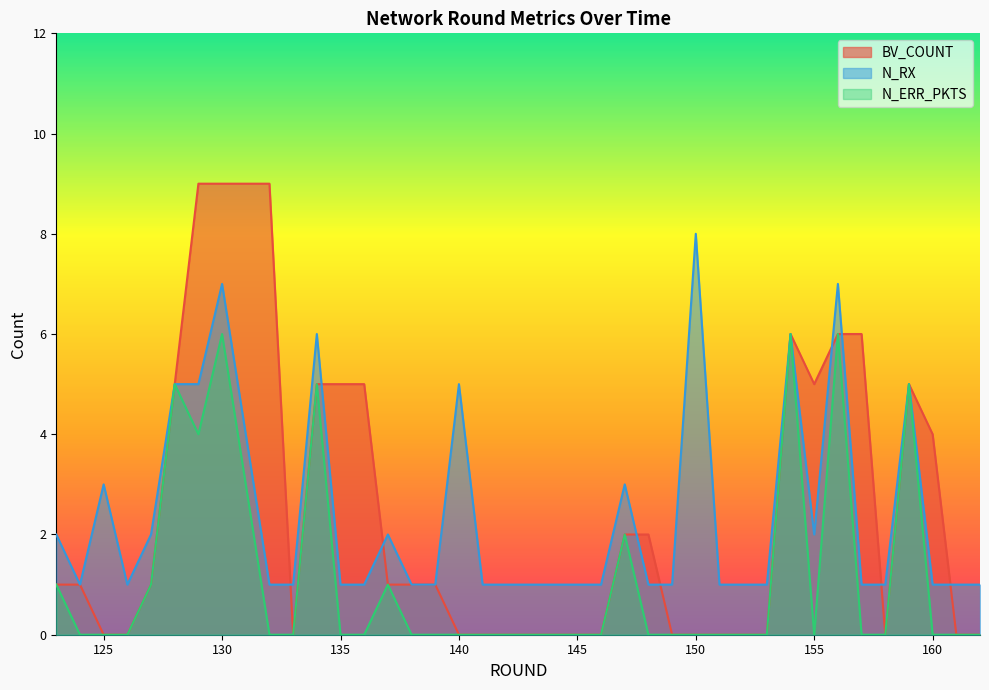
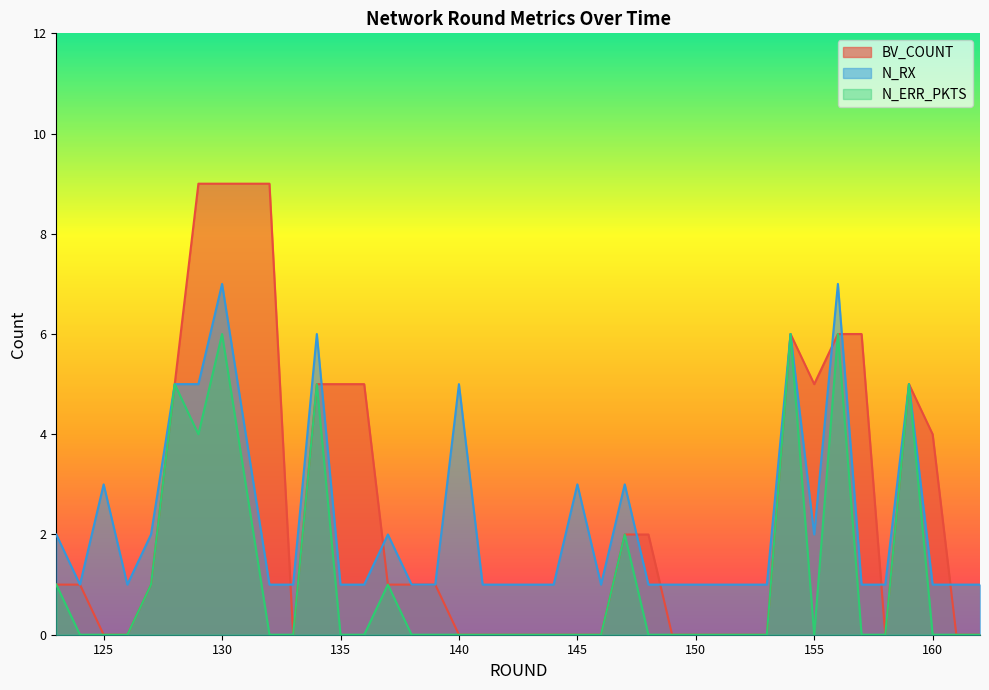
  {
    "BV_COUNT": {
      "130": 9,
      "135": 5,
      "155": 5,
      "160": 4
    },
    "N_RX": {
      "125": 3,
      "130": 7,
      "135": 1,
      "140": 5,
-     "145": 1,
-     "150": 8,
+     "145": 3,
+     "150": 1,
      "155": 2,
      "160": 1
    },
    "N_ERR_PKTS": {
      "130": 6,
      "135": 0,
      "155": 0,
      "160": 0
    }
  }
